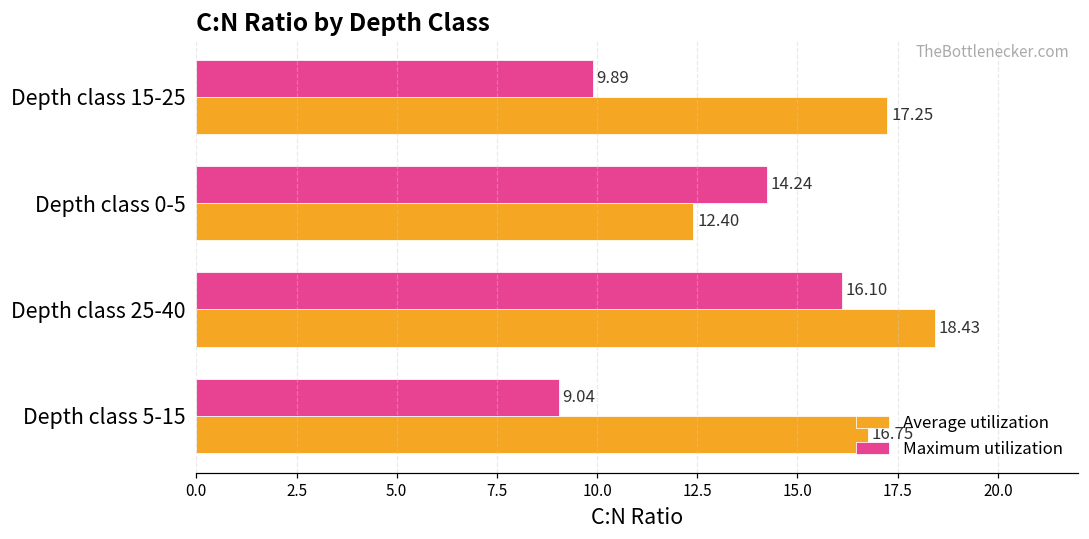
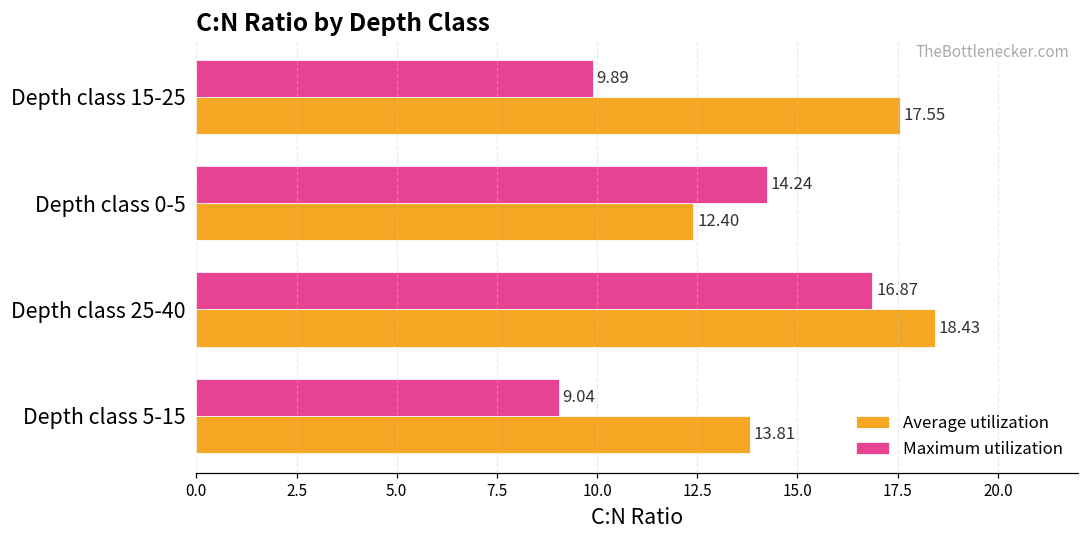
  {
    "Average utilization": {
-     "Depth class 15-25": 17.25,
+     "Depth class 15-25": 17.55,
      "Depth class 0-5": 12.40,
      "Depth class 25-40": 18.43,
-     "Depth class 5-15": 16.75
+     "Depth class 5-15": 13.81
    },
    "Maximum utilization": {
      "Depth class 15-25": 9.89,
      "Depth class 0-5": 14.24,
-     "Depth class 25-40": 16.10,
+     "Depth class 25-40": 16.87,
      "Depth class 5-15": 9.04
    }
  }
